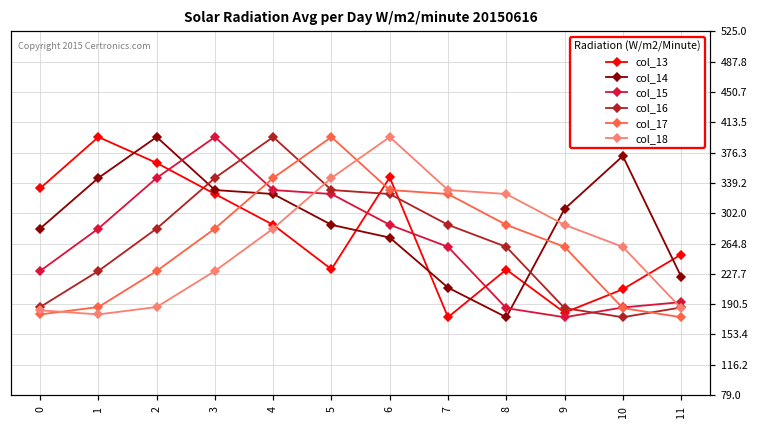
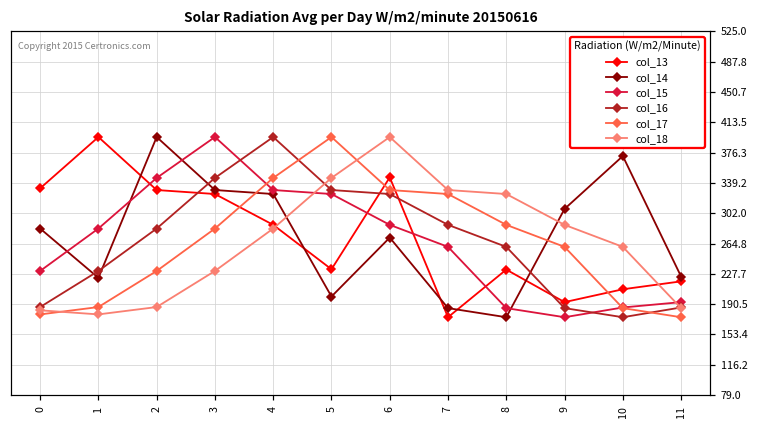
  {
    "col_13": {
      "0": 330,
      "1": 400,
-     "2": 360,
+     "2": 330,
      "3": 330,
      "4": 290,
      "5": 230,
      "6": 350,
      "7": 170,
      "8": 230,
-     "9": 180,
+     "9": 190,
      "10": 210,
-     "11": 250
+     "11": 220
    },
    "col_14": {
      "0": 280,
-     "1": 350,
+     "1": 220,
      "2": 400,
      "3": 330,
      "4": 330,
-     "5": 290,
+     "5": 200,
      "6": 270,
-     "7": 210,
+     "7": 190,
      "8": 170,
      "9": 310,
      "10": 370,
      "11": 220
    }
  }
